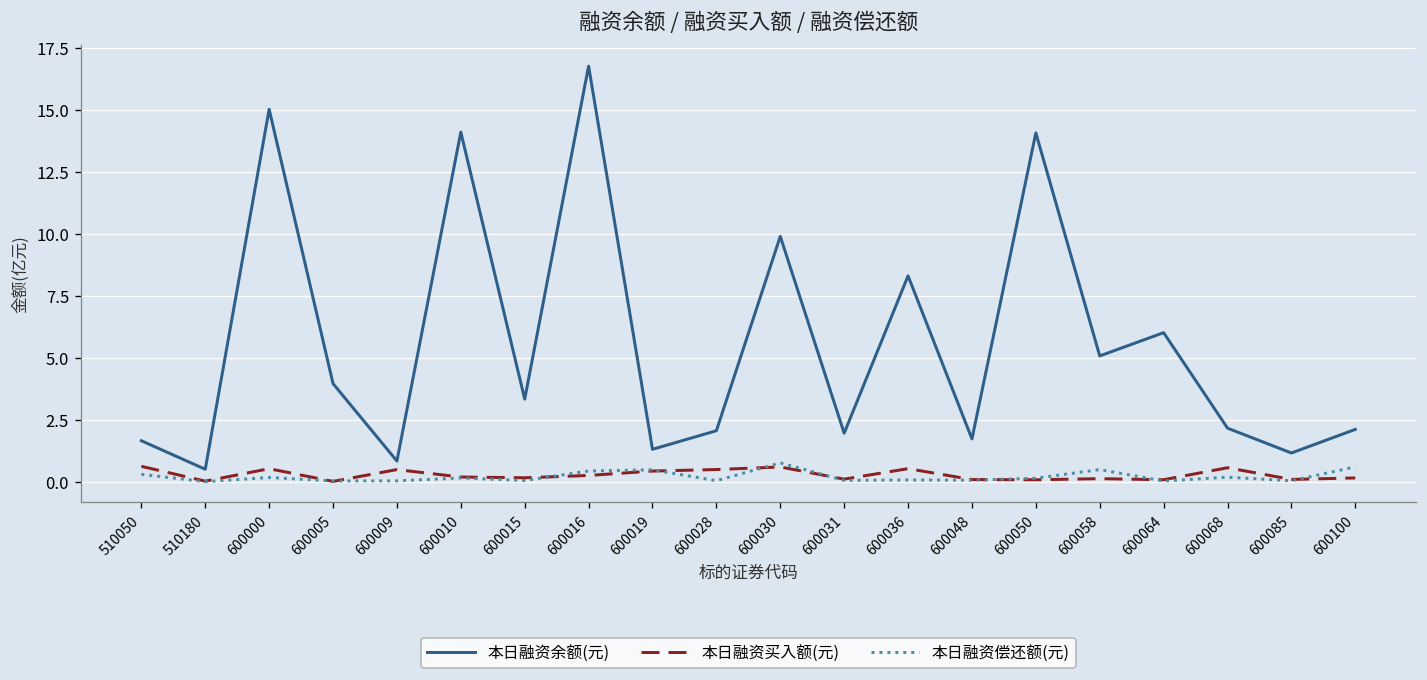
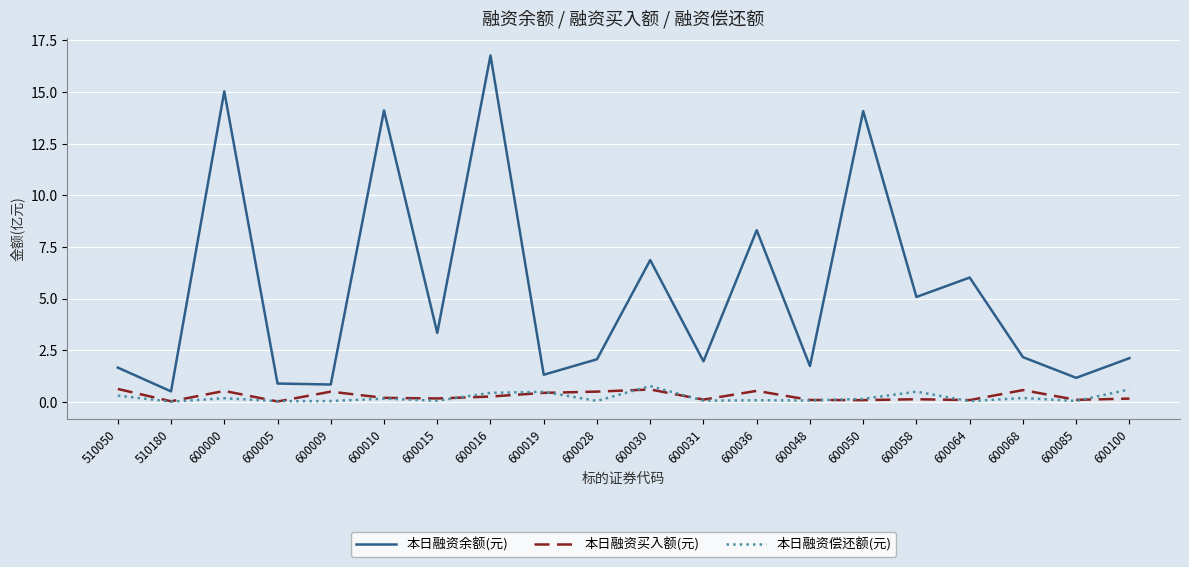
  {
    "本日融资余额(元)": {
      "510050": 1.7,
      "510180": 0.5,
      "600000": 15.0,
-     "600005": 4.0,
+     "600005": 0.9,
      "600009": 0.8,
      "600010": 14.1,
      "600015": 3.3,
      "600016": 16.8,
      "600019": 1.3,
      "600028": 2.1,
-     "600030": 9.9,
+     "600030": 6.9,
      "600031": 2.0,
      "600036": 8.3,
      "600048": 1.7,
      "600050": 14.1,
      "600058": 5.1,
      "600064": 6.0,
      "600068": 2.2,
      "600085": 1.2,
      "600100": 2.1
    },
    "本日融资买入额(元)": {
      "510050": 0.6,
      "600000": 0.5,
      "600009": 0.5,
      "600016": 0.3,
      "600028": 0.5,
      "600030": 0.6,
      "600036": 0.5,
      "600058": 0.1,
      "600068": 0.6,
      "600100": 0.2
    },
    "本日融资偿还额(元)": {
      "510050": 0.3,
      "600000": 0.2,
      "600009": 0.0,
      "600016": 0.4,
      "600028": 0.0,
      "600030": 0.8,
      "600036": 0.1,
      "600058": 0.5,
      "600068": 0.2,
      "600100": 0.6
    }
  }
